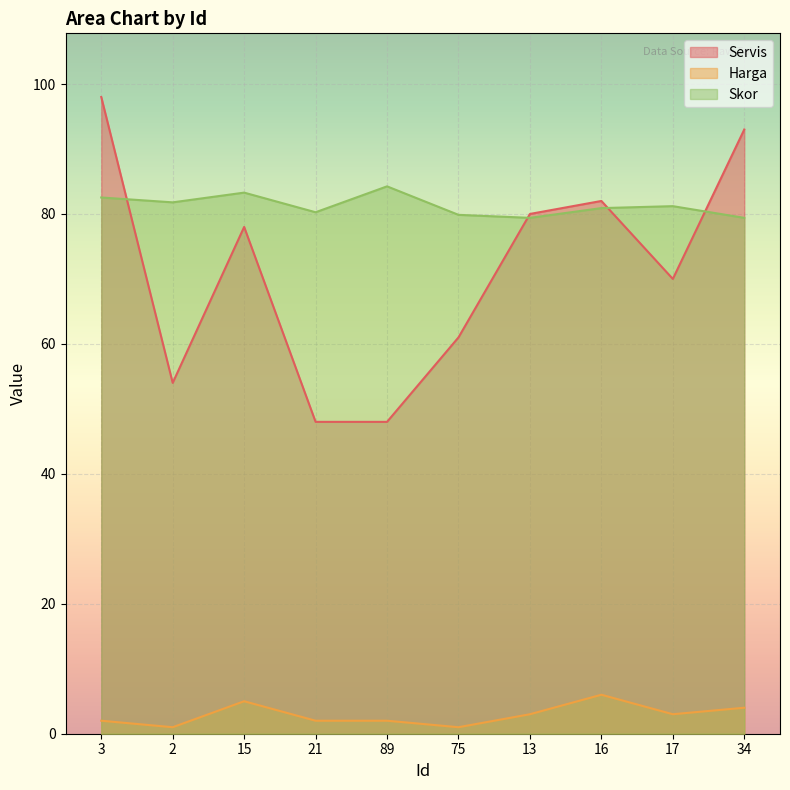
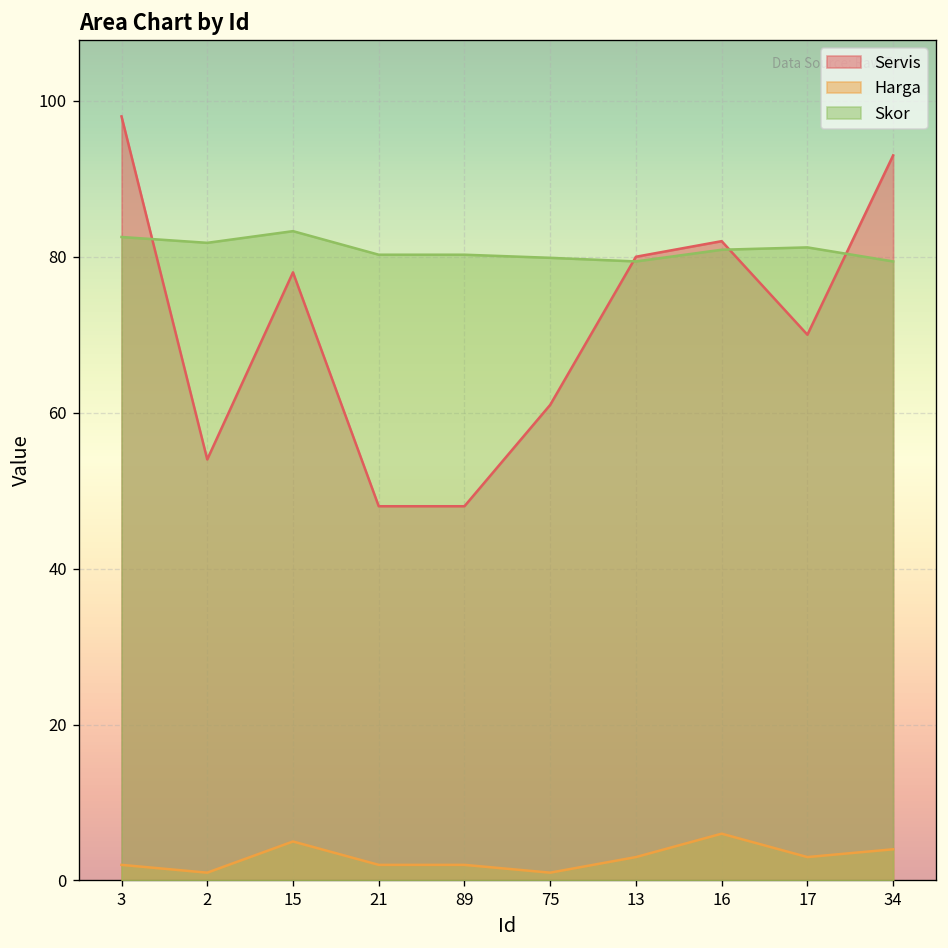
  {
    "Skor": {
      "3": 83,
      "2": 82,
      "15": 83,
      "21": 80,
-     "89": 84,
+     "89": 80,
      "75": 80,
      "13": 79,
      "16": 81,
      "17": 81,
      "34": 79
    }
  }
